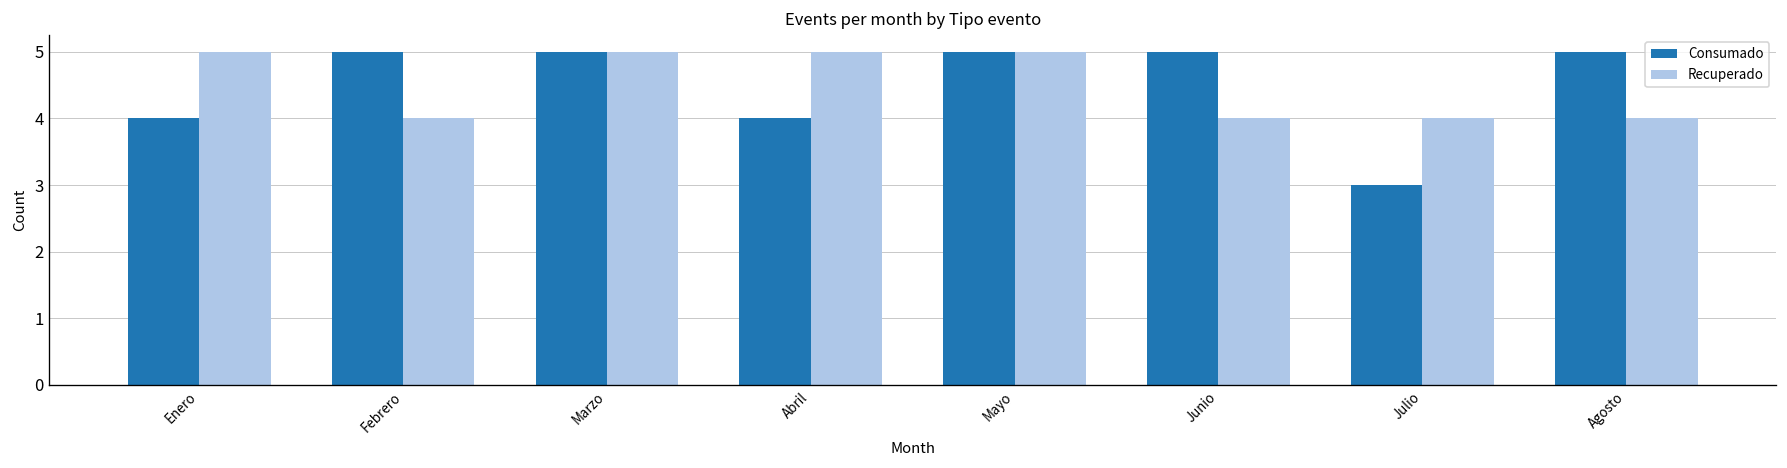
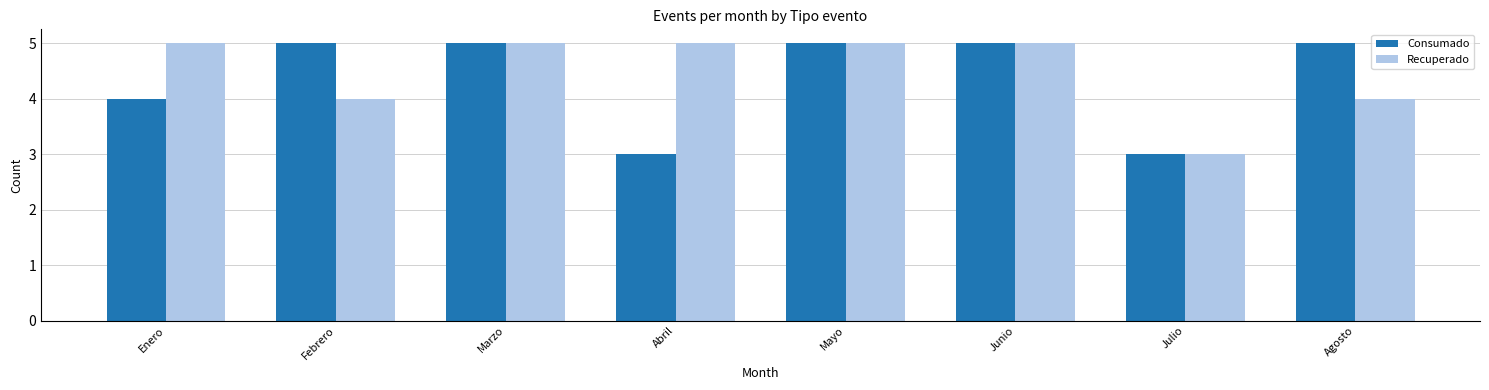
  {
    "Consumado": {
      "Enero": 4,
      "Febrero": 5,
      "Marzo": 5,
-     "Abril": 4,
+     "Abril": 3,
      "Mayo": 5,
      "Junio": 5,
      "Julio": 3,
      "Agosto": 5
    },
    "Recuperado": {
      "Enero": 5,
      "Febrero": 4,
      "Marzo": 5,
      "Abril": 5,
      "Mayo": 5,
-     "Junio": 4,
-     "Julio": 4,
+     "Junio": 5,
+     "Julio": 3,
      "Agosto": 4
    }
  }
